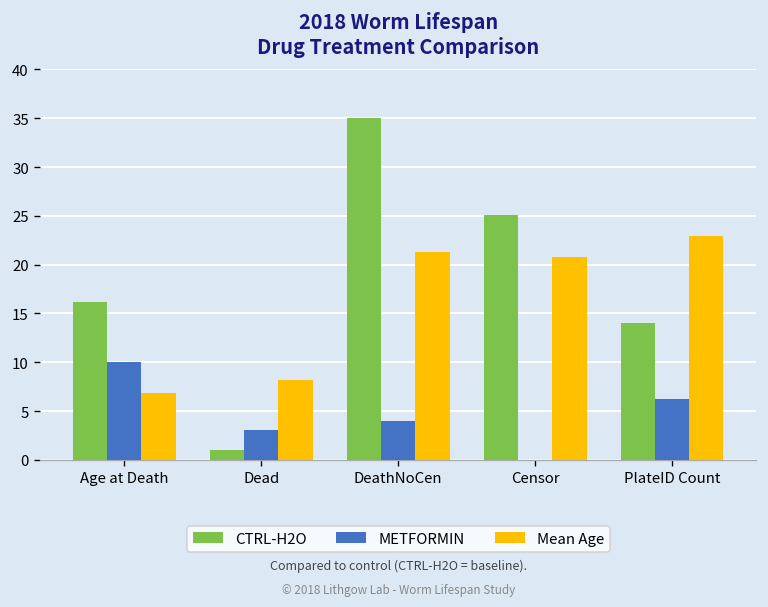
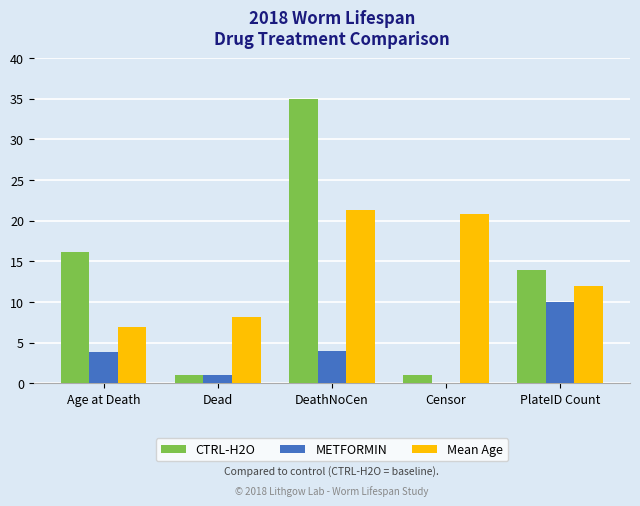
  {
    "CTRL-H2O": {
      "Age at Death": 16,
      "Dead": 1,
      "DeathNoCen": 35,
-     "Censor": 25,
+     "Censor": 1,
      "PlateID Count": 14
    },
    "METFORMIN": {
-     "Age at Death": 10,
-     "Dead": 3,
+     "Age at Death": 4,
+     "Dead": 1,
      "DeathNoCen": 4,
      "Censor": 0,
-     "PlateID Count": 6
+     "PlateID Count": 10
    },
    "Mean Age": {
      "Age at Death": 7,
      "Dead": 8,
      "DeathNoCen": 21,
      "Censor": 21,
-     "PlateID Count": 23
+     "PlateID Count": 12
    }
  }
